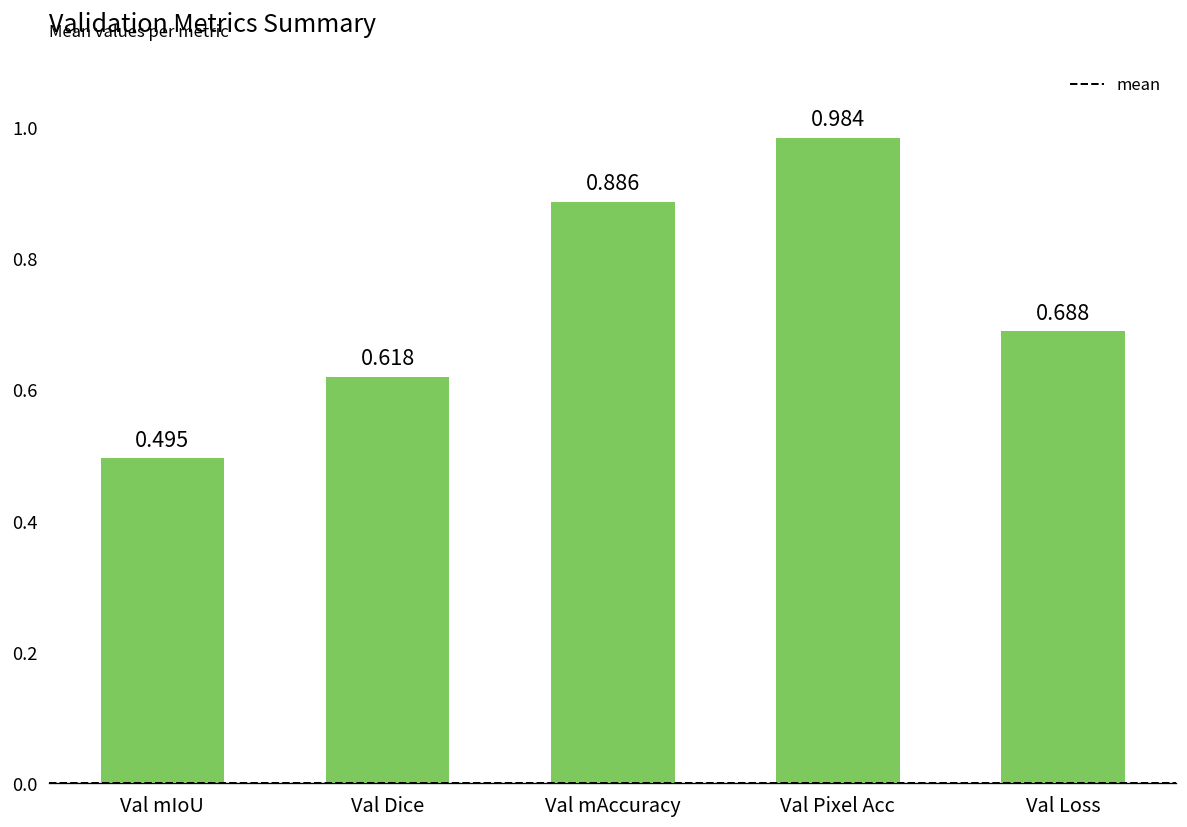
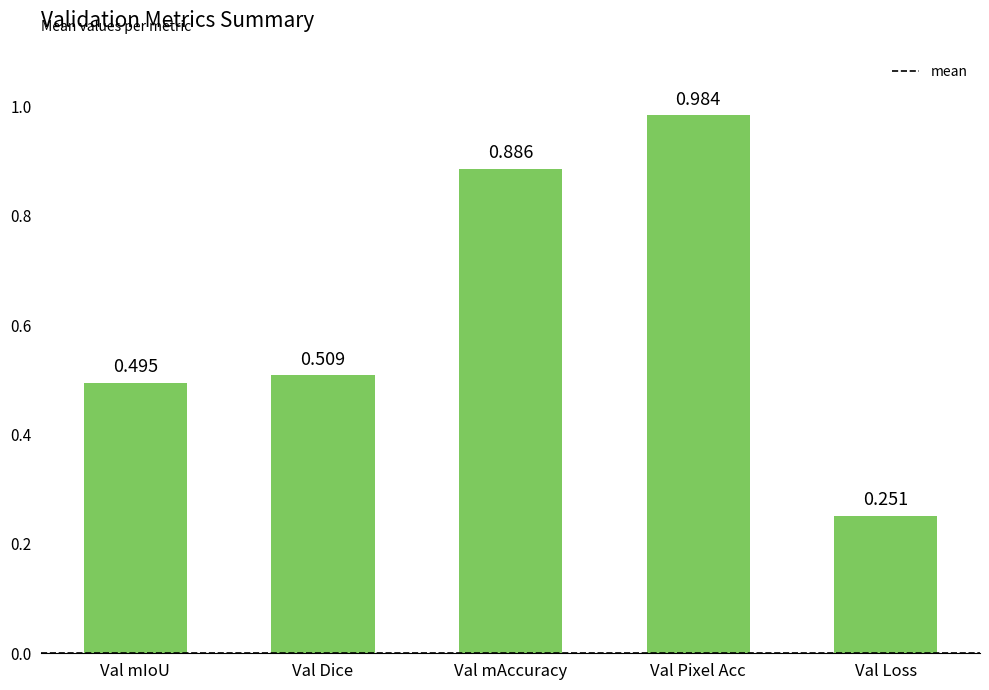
  {
    "Val mIoU": 0.495,
-   "Val Dice": 0.618,
+   "Val Dice": 0.509,
    "Val mAccuracy": 0.886,
    "Val Pixel Acc": 0.984,
-   "Val Loss": 0.688
+   "Val Loss": 0.251
  }
